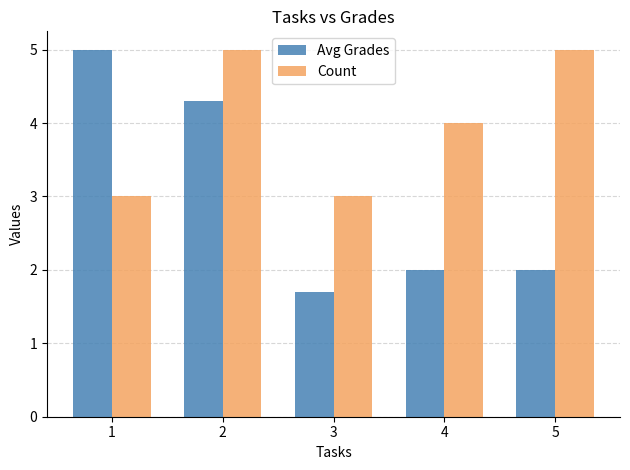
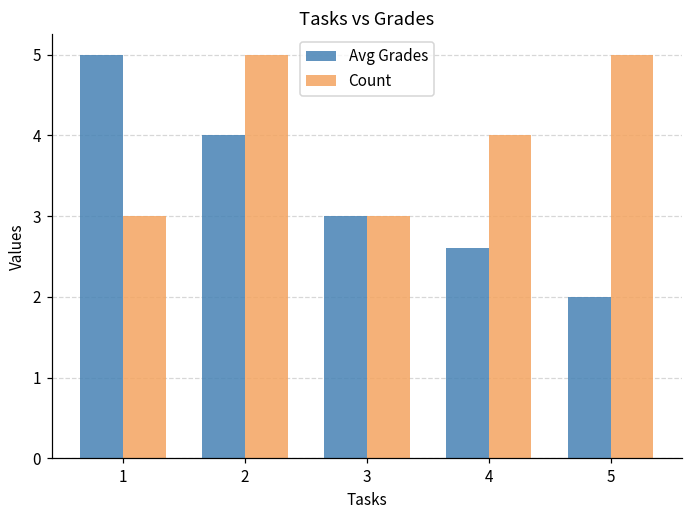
  {
    "Avg Grades": {
      "1": 5.0,
-     "2": 4.3,
-     "3": 1.7,
-     "4": 2.0,
+     "2": 4.0,
+     "3": 3.0,
+     "4": 2.6,
      "5": 2.0
    },
    "Count": {
      "1": 3.0,
      "2": 5.0,
      "3": 3.0,
      "4": 4.0,
      "5": 5.0
    }
  }
